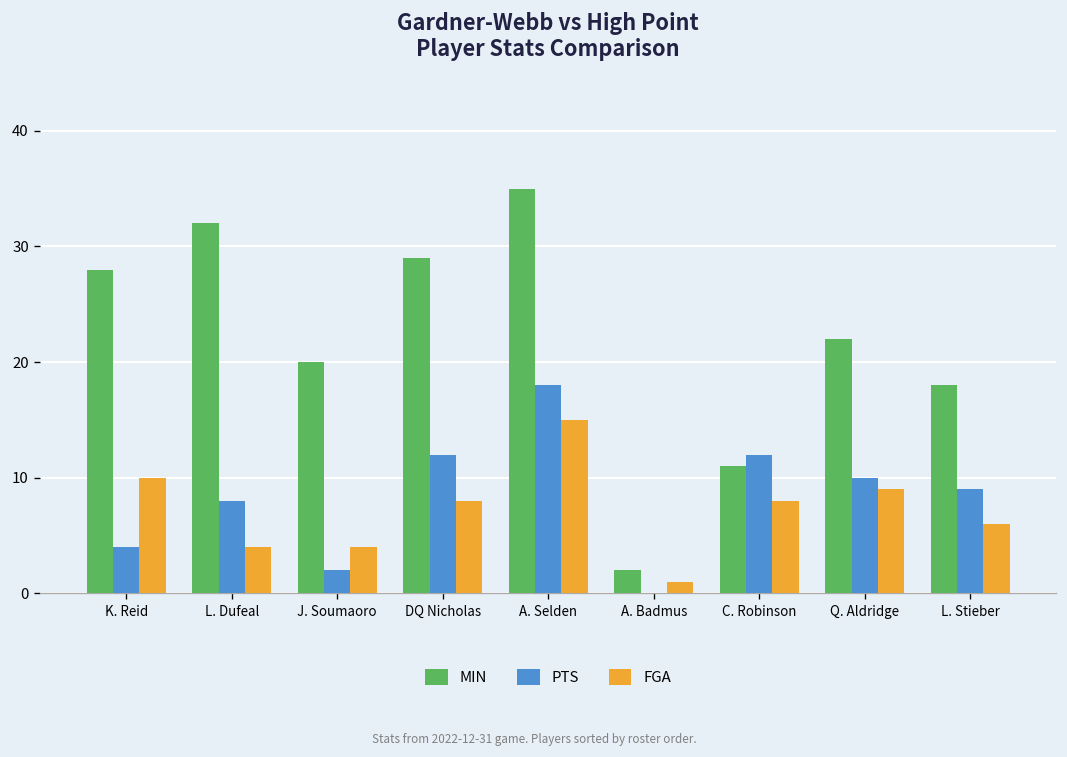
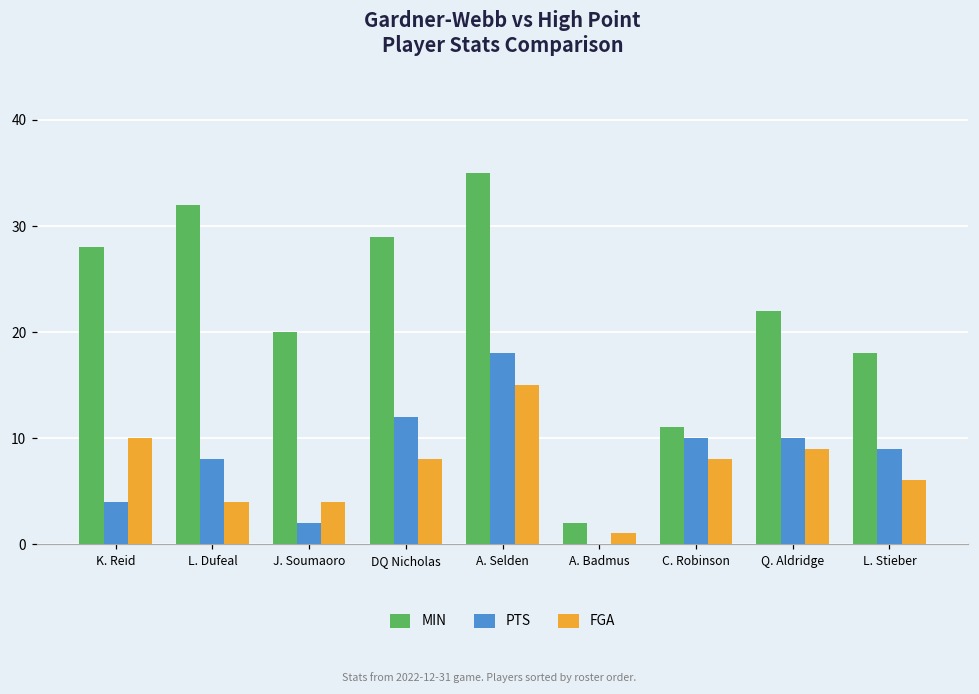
  {
    "MIN": {
      "K. Reid": 28,
      "L. Dufeal": 32,
      "J. Soumaoro": 20,
      "DQ Nicholas": 29,
      "A. Selden": 35,
      "A. Badmus": 2,
      "C. Robinson": 11,
      "Q. Aldridge": 22,
      "L. Stieber": 18
    },
    "PTS": {
      "K. Reid": 4,
      "L. Dufeal": 8,
      "J. Soumaoro": 2,
      "DQ Nicholas": 12,
      "A. Selden": 18,
      "A. Badmus": 0,
-     "C. Robinson": 12,
+     "C. Robinson": 10,
      "Q. Aldridge": 10,
      "L. Stieber": 9
    },
    "FGA": {
      "K. Reid": 10,
      "L. Dufeal": 4,
      "J. Soumaoro": 4,
      "DQ Nicholas": 8,
      "A. Selden": 15,
      "A. Badmus": 1,
      "C. Robinson": 8,
      "Q. Aldridge": 9,
      "L. Stieber": 6
    }
  }
